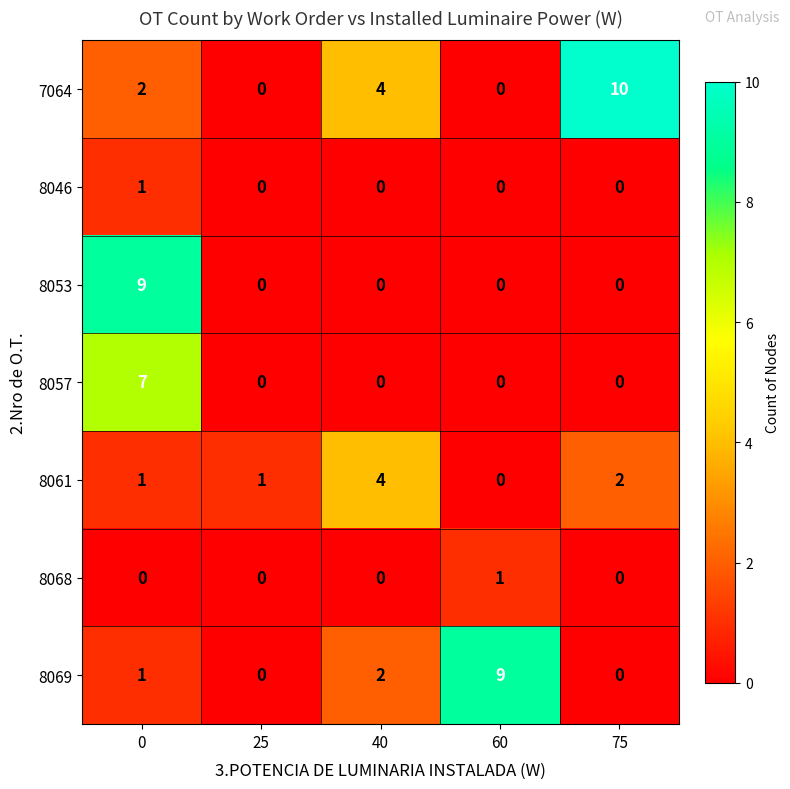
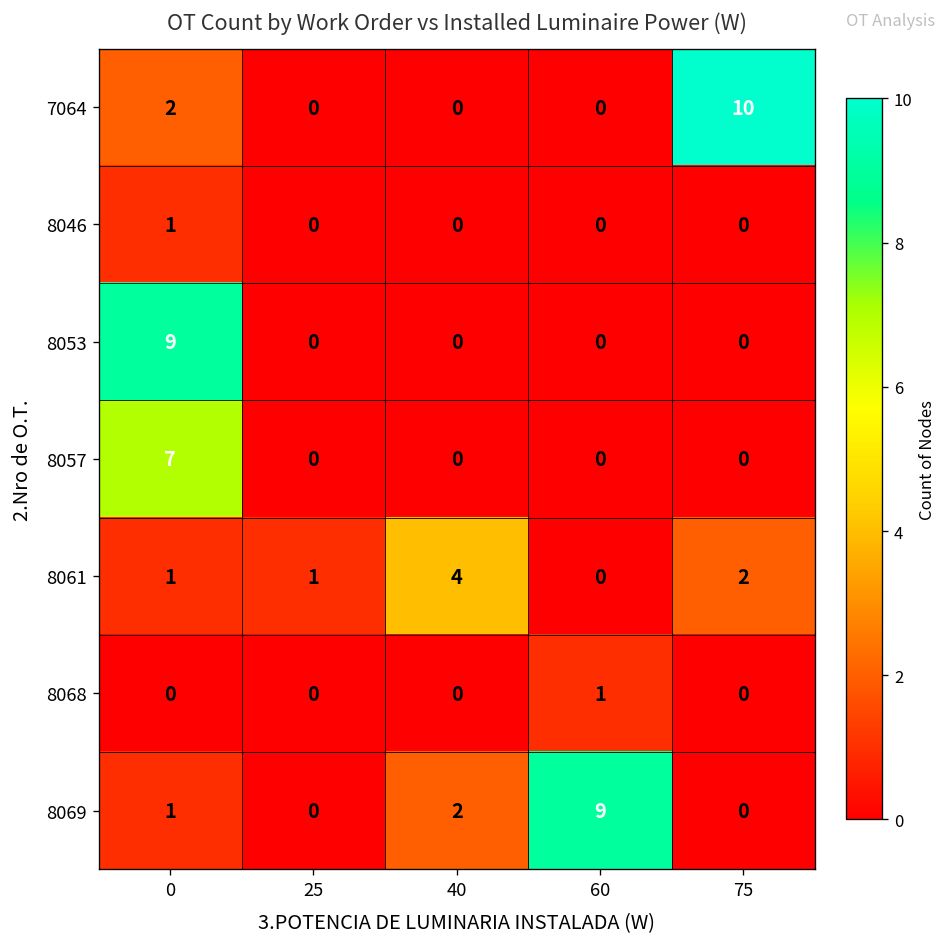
  {
    "7064": {
      "0": 2,
      "25": 0,
-     "40": 4,
+     "40": 0,
      "60": 0,
      "75": 10
    },
    "8046": {
      "0": 1,
      "25": 0,
      "40": 0,
      "60": 0,
      "75": 0
    },
    "8053": {
      "0": 9,
      "25": 0,
      "40": 0,
      "60": 0,
      "75": 0
    },
    "8057": {
      "0": 7,
      "25": 0,
      "40": 0,
      "60": 0,
      "75": 0
    },
    "8061": {
      "0": 1,
      "25": 1,
      "40": 4,
      "60": 0,
      "75": 2
    },
    "8068": {
      "0": 0,
      "25": 0,
      "40": 0,
      "60": 1,
      "75": 0
    },
    "8069": {
      "0": 1,
      "25": 0,
      "40": 2,
      "60": 9,
      "75": 0
    }
  }
